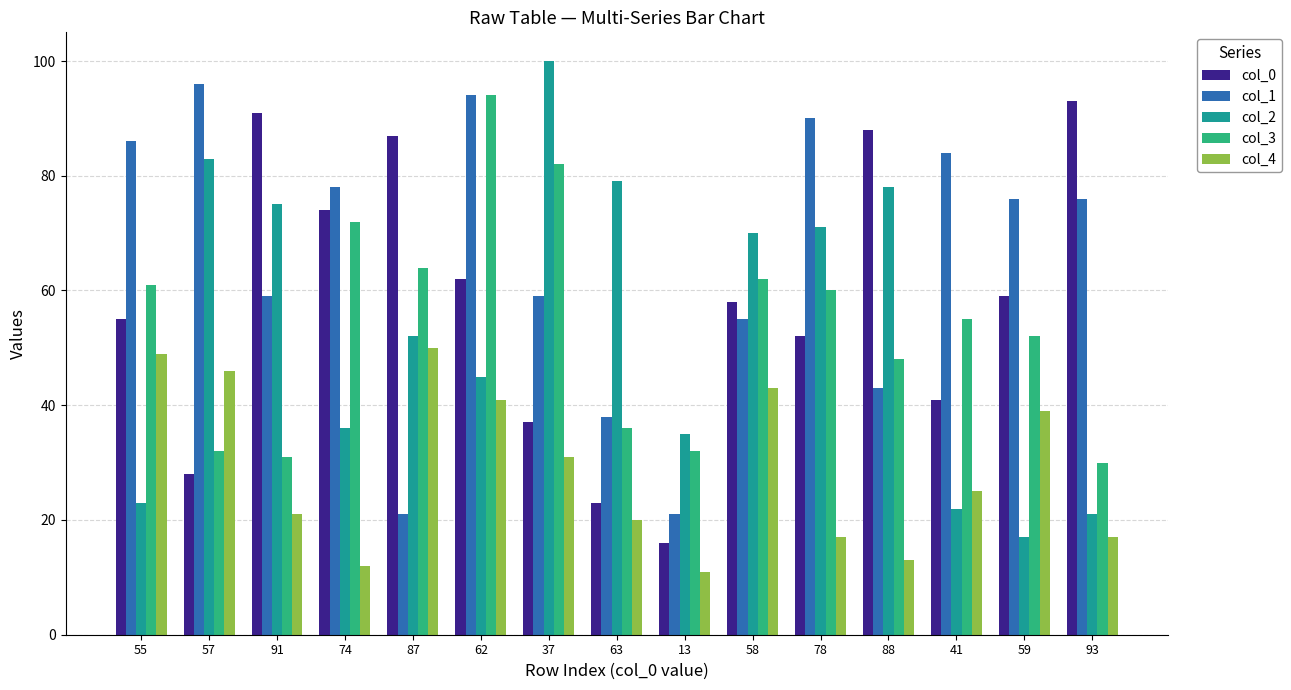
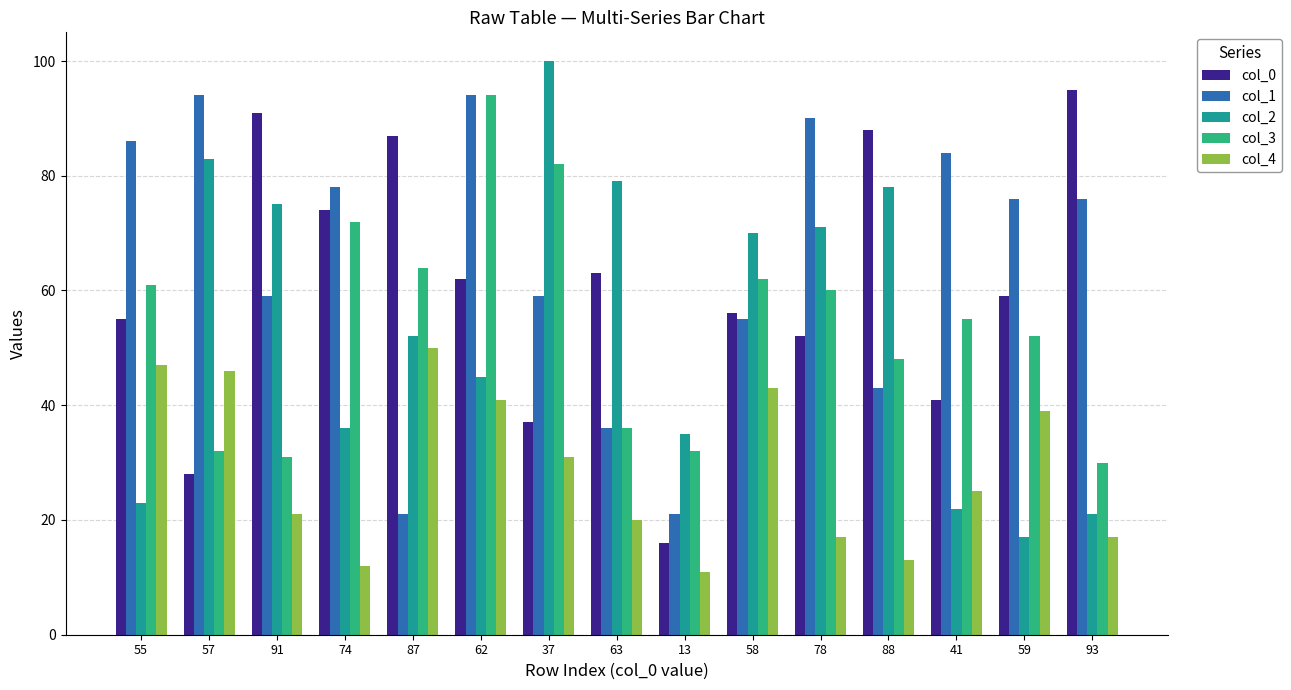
  {
    "col_0": {
      "55": 55,
      "57": 28,
      "91": 91,
      "74": 74,
      "87": 87,
      "62": 62,
      "37": 37,
-     "63": 23,
+     "63": 63,
      "13": 16,
-     "58": 58,
+     "58": 56,
      "78": 52,
      "88": 88,
      "41": 41,
      "59": 59,
-     "93": 93
+     "93": 95
    },
    "col_1": {
      "55": 86,
-     "57": 96,
+     "57": 94,
      "91": 59,
      "74": 78,
      "87": 21,
      "62": 94,
      "37": 59,
-     "63": 38,
+     "63": 36,
      "13": 21,
      "58": 55,
      "78": 90,
      "88": 43,
      "41": 84,
      "59": 76,
      "93": 76
    },
    "col_4": {
-     "55": 49,
+     "55": 47,
      "57": 46,
      "91": 21,
      "74": 12,
      "87": 50,
      "62": 41,
      "37": 31,
      "63": 20,
      "13": 11,
      "58": 43,
      "78": 17,
      "88": 13,
      "41": 25,
      "59": 39,
      "93": 17
    }
  }
